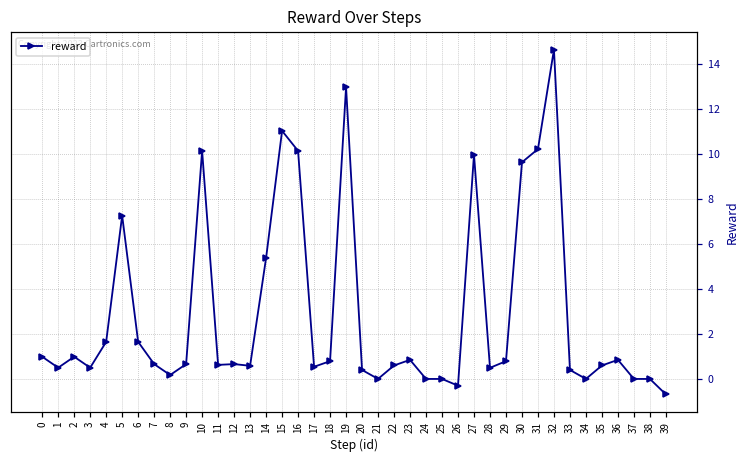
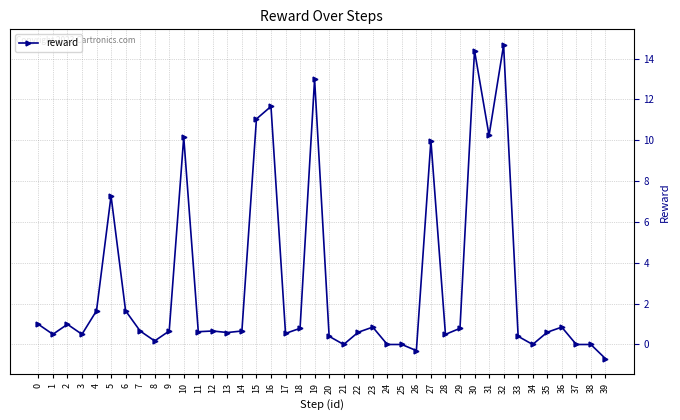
  {
    "0": 1.0,
    "1": 0.5,
    "2": 1.0,
    "3": 0.5,
    "4": 1.7,
    "5": 7.3,
    "6": 1.7,
    "7": 0.7,
    "8": 0.2,
    "9": 0.7,
    "10": 10.2,
    "11": 0.6,
    "12": 0.7,
    "13": 0.6,
-   "14": 5.4,
+   "14": 0.7,
    "15": 11.0,
-   "16": 10.2,
+   "16": 11.7,
    "17": 0.5,
    "18": 0.8,
    "19": 13.0,
    "20": 0.4,
    "21": 0.0,
    "22": 0.6,
    "23": 0.9,
    "24": 0.0,
    "25": 0.0,
    "26": -0.3,
    "27": 10.0,
    "28": 0.5,
    "29": 0.8,
-   "30": 9.6,
+   "30": 14.4,
    "31": 10.2,
    "32": 14.7,
    "33": 0.4,
    "34": 0.0,
    "35": 0.6,
    "36": 0.9,
    "37": 0.0,
    "38": 0.0,
    "39": -0.7
  }
